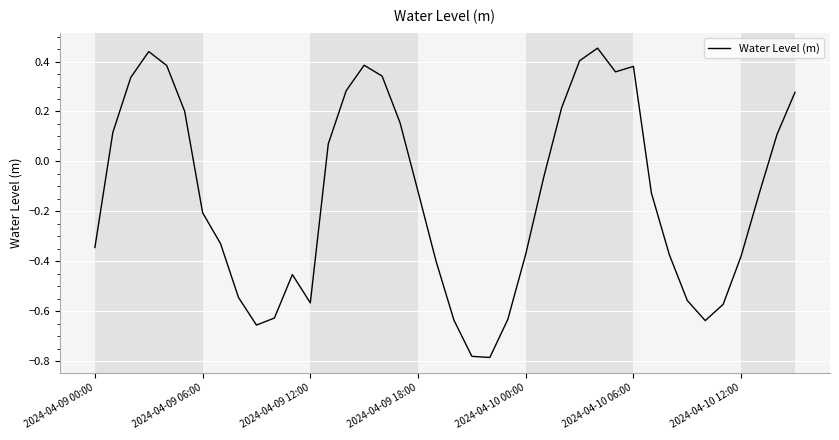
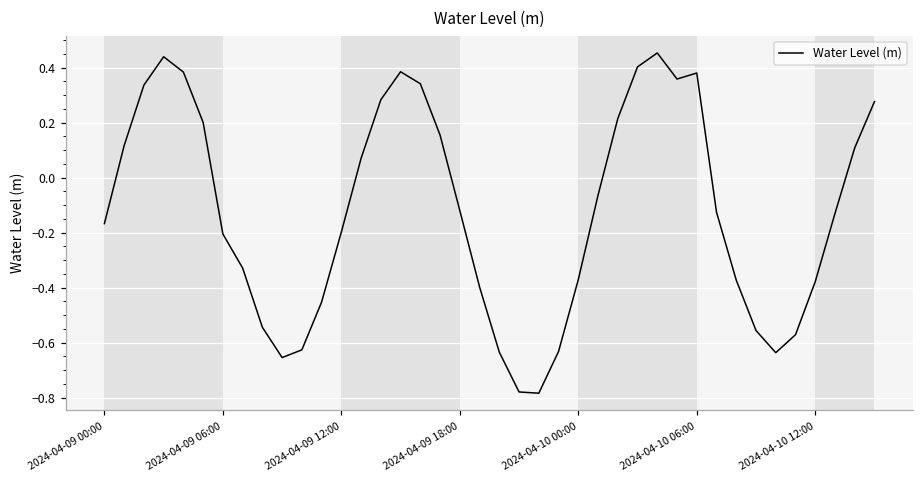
  {
-   "2024-04-09 00:00": -0.34,
+   "2024-04-09 00:00": -0.17,
    "2024-04-09 06:00": -0.20,
-   "2024-04-09 12:00": -0.57,
+   "2024-04-09 12:00": -0.20,
    "2024-04-09 18:00": -0.12,
    "2024-04-10 00:00": -0.37,
    "2024-04-10 06:00": 0.38,
    "2024-04-10 12:00": -0.38
  }
